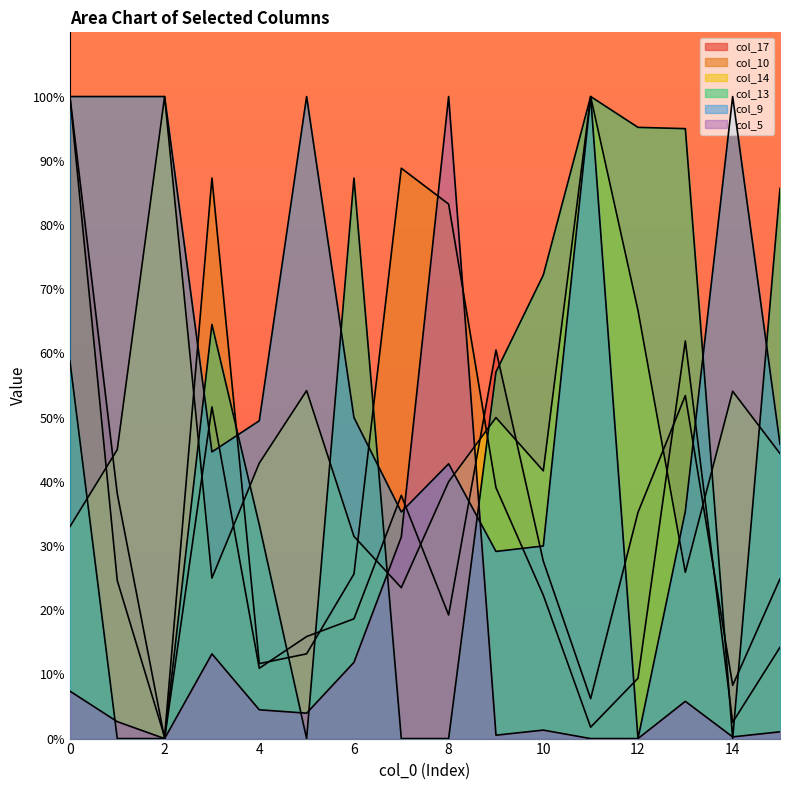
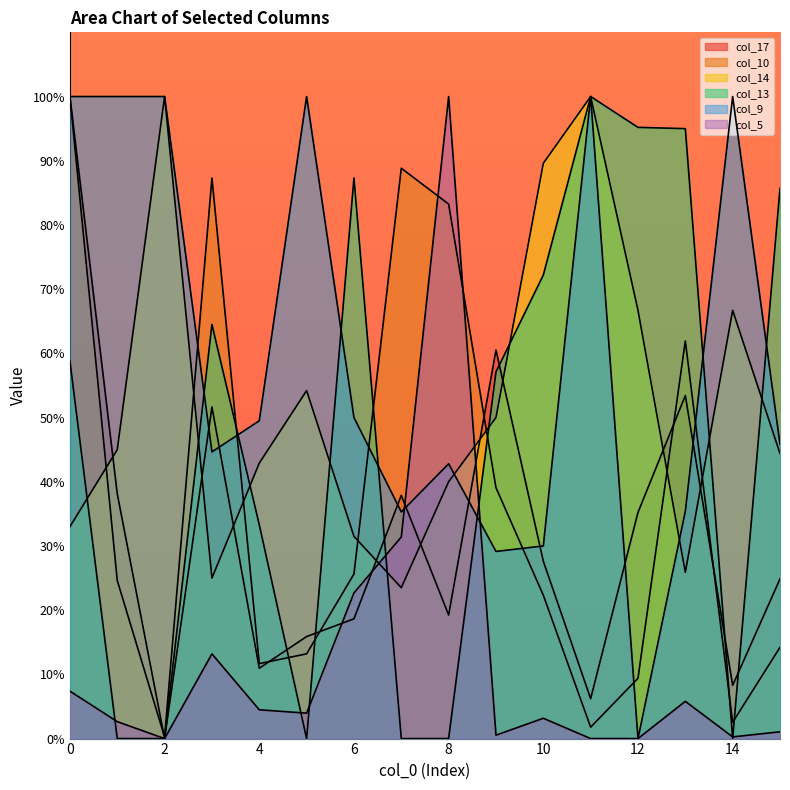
  {
    "col_14": {
      "0": "33%",
      "4": "43%",
      "6": "32%",
      "8": "40%",
-     "10": "42%",
+     "10": "90%",
      "12": "67%",
-     "14": "54%"
+     "14": "67%"
    },
    "col_13": {
      "0": "59%",
      "4": "33%",
      "6": "87%",
      "8": "0%",
      "10": "72%",
      "12": "95%"
    },
    "col_9": {
      "4": "50%",
      "6": "50%",
      "8": "43%",
      "10": "30%"
    },
    "col_5": {
      "0": "7%",
      "4": "4%",
-     "6": "12%",
+     "6": "23%",
      "8": "100%",
-     "10": "1%"
+     "10": "3%"
    }
  }
